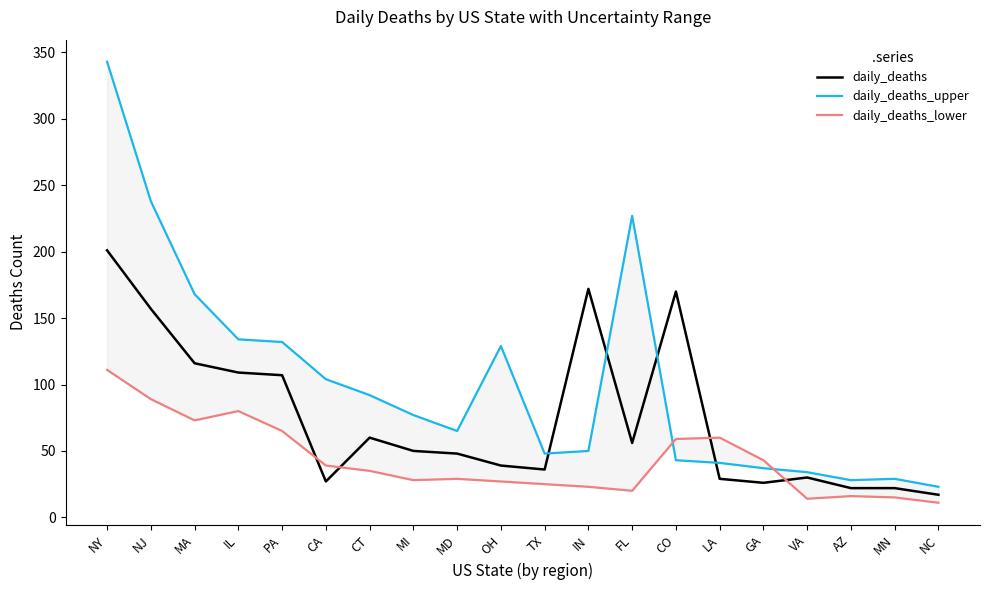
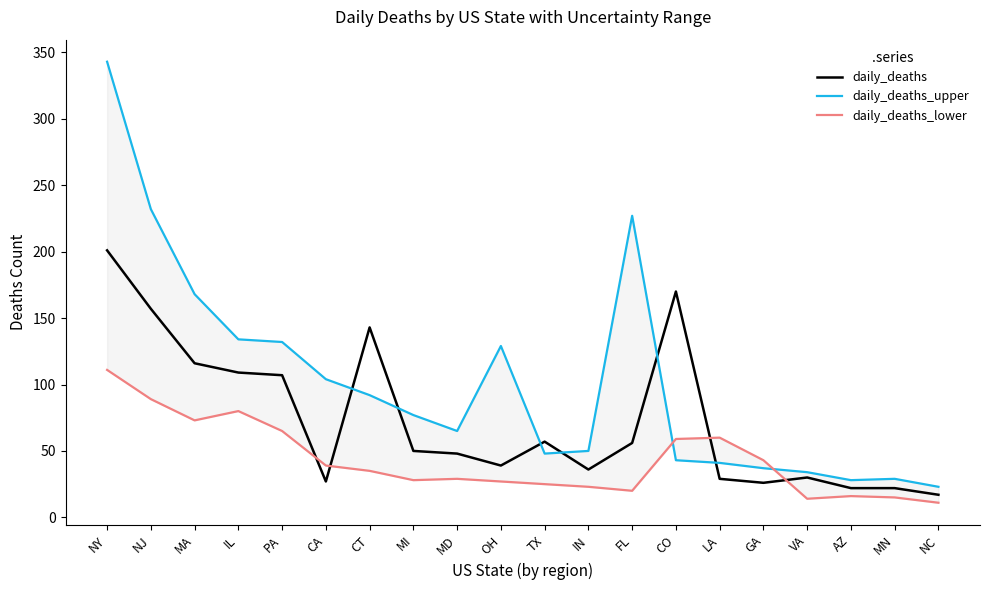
  {
    "daily_deaths": {
      "NY": 201,
      "NJ": 157,
      "MA": 116,
      "IL": 109,
      "PA": 107,
      "CA": 27,
-     "CT": 60,
+     "CT": 143,
      "MI": 50,
      "MD": 48,
      "OH": 39,
-     "TX": 36,
-     "IN": 172,
+     "TX": 57,
+     "IN": 36,
      "FL": 56,
      "CO": 170,
      "LA": 29,
      "GA": 26,
      "VA": 30,
      "AZ": 22,
      "MN": 22,
      "NC": 17
    },
    "daily_deaths_upper": {
-     "NJ": 238,
+     "NJ": 232,
      "CO": 43,
      "LA": 41,
      "GA": 37
    },
    "daily_deaths_lower": {
      "NY": 111,
      "NJ": 89,
      "MA": 73,
      "IL": 80,
      "PA": 65,
      "CA": 39,
      "CT": 35,
      "MI": 28,
      "MD": 29,
      "OH": 27,
      "TX": 25,
      "IN": 23,
      "FL": 20,
      "VA": 14,
      "AZ": 16,
      "MN": 15,
      "NC": 11
    }
  }
